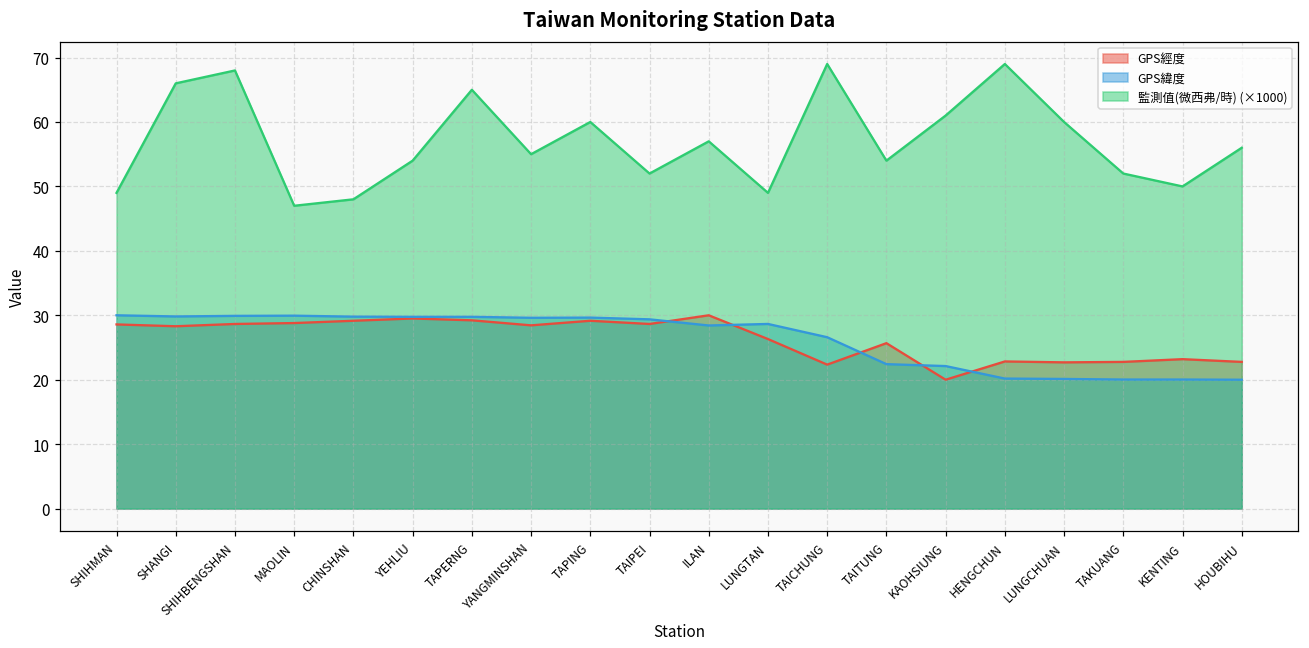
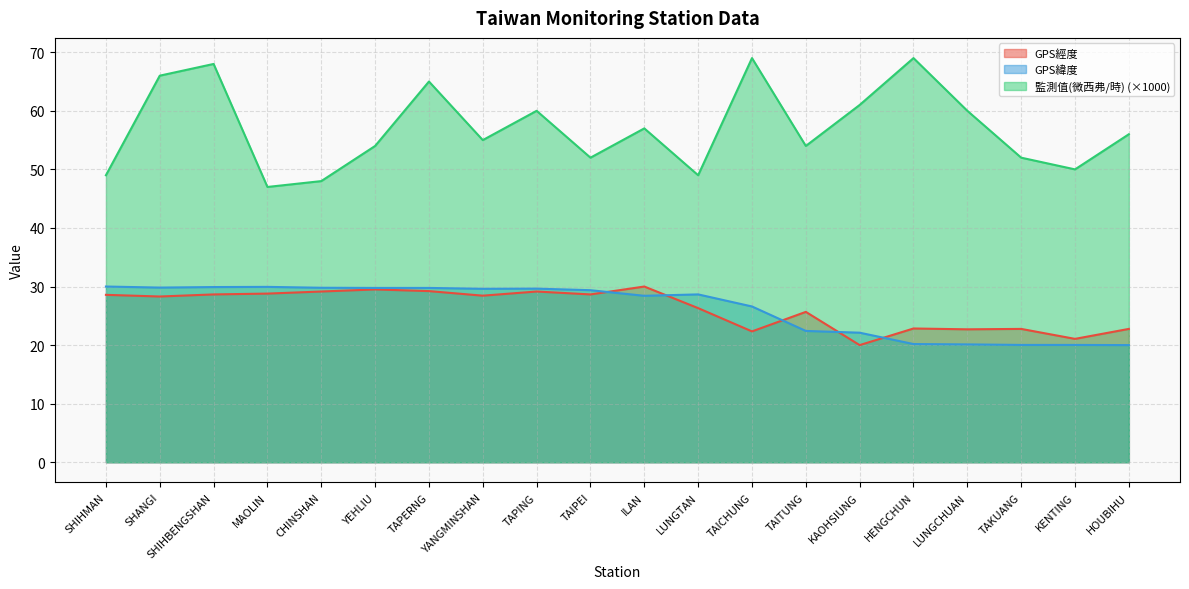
  {
    "GPS經度": {
      "SHIHMAN": 29,
      "SHANGI": 28,
      "SHIHBENGSHAN": 29,
      "MAOLIN": 29,
      "CHINSHAN": 29,
      "TAPERNG": 29,
      "YANGMINSHAN": 28,
      "TAPING": 29,
      "TAIPEI": 29,
      "ILAN": 30,
      "LUNGTAN": 26,
      "TAICHUNG": 22,
      "TAITUNG": 26,
      "KAOHSIUNG": 20,
      "HENGCHUN": 23,
      "LUNGCHUAN": 23,
      "TAKUANG": 23,
-     "KENTING": 23,
+     "KENTING": 21,
      "HOUBIHU": 23
    },
    "GPS緯度": {
      "SHIHMAN": 30,
      "SHANGI": 30,
      "SHIHBENGSHAN": 30,
      "MAOLIN": 30,
      "CHINSHAN": 30,
      "TAPERNG": 30,
      "YANGMINSHAN": 30,
      "TAPING": 30,
      "TAIPEI": 29,
      "ILAN": 28,
      "LUNGTAN": 29,
      "TAICHUNG": 27,
      "TAITUNG": 22,
      "KAOHSIUNG": 22,
      "HENGCHUN": 20,
      "LUNGCHUAN": 20,
      "TAKUANG": 20,
      "KENTING": 20,
      "HOUBIHU": 20
    },
    "監測值(微西弗/時) (×1000)": {
      "SHIHMAN": 49,
      "SHANGI": 66,
      "SHIHBENGSHAN": 68,
      "MAOLIN": 47,
      "CHINSHAN": 48,
      "YEHLIU": 54,
      "TAPERNG": 65,
      "YANGMINSHAN": 55,
      "TAPING": 60,
      "TAIPEI": 52,
      "ILAN": 57,
      "LUNGTAN": 49,
      "TAICHUNG": 69,
      "TAITUNG": 54,
      "KAOHSIUNG": 61,
      "HENGCHUN": 69,
      "LUNGCHUAN": 60,
      "TAKUANG": 52,
      "KENTING": 50,
      "HOUBIHU": 56
    }
  }
